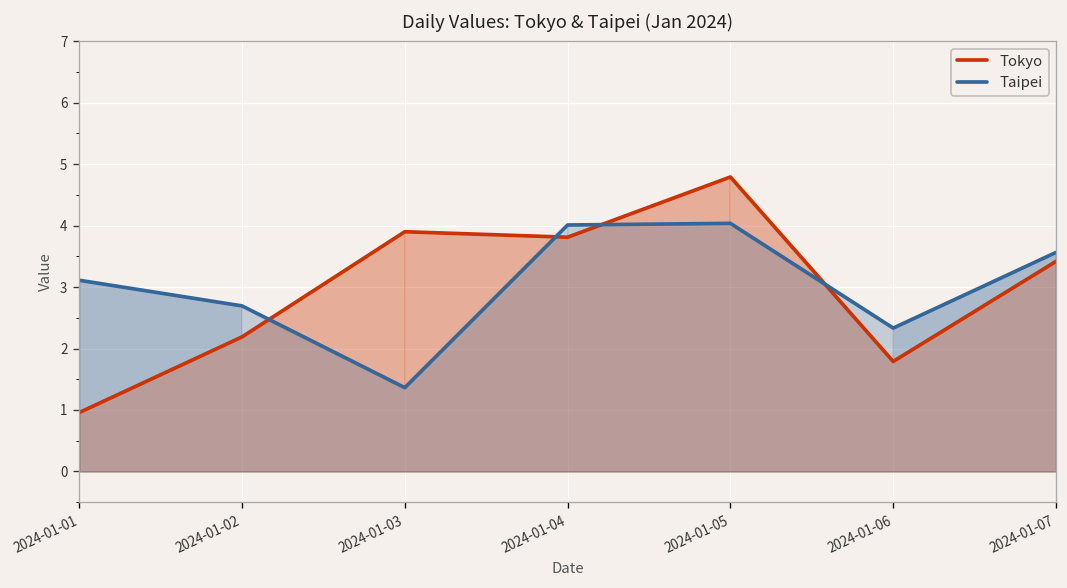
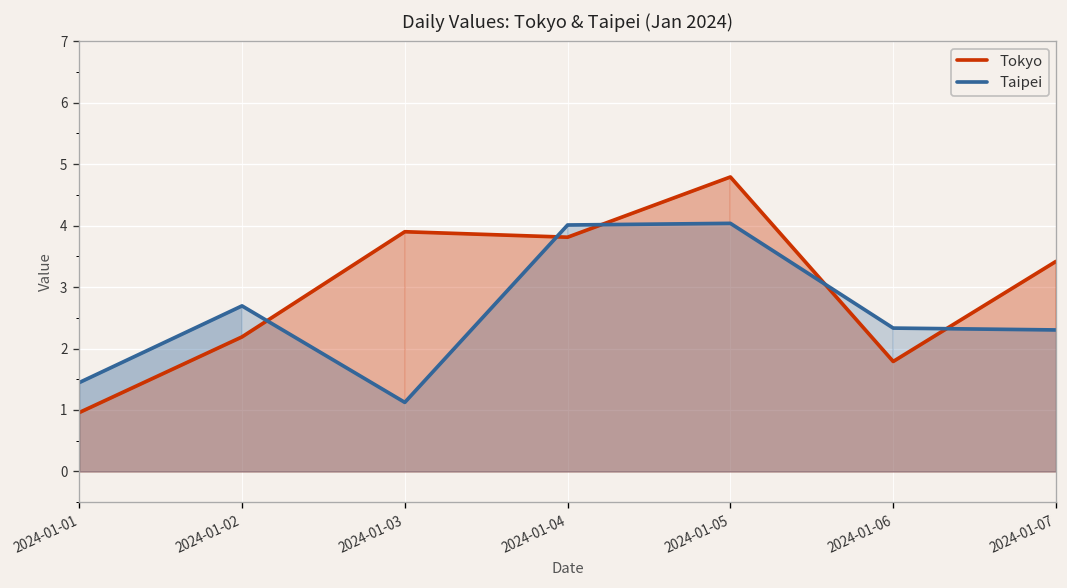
  {
    "Tokyo": {
      "2024-01-01": 1.0,
      "2024-01-02": 2.2,
      "2024-01-03": 3.9,
      "2024-01-04": 3.8,
      "2024-01-05": 4.8,
      "2024-01-06": 1.8,
      "2024-01-07": 3.4
    },
    "Taipei": {
-     "2024-01-01": 3.1,
+     "2024-01-01": 1.4,
      "2024-01-02": 2.7,
-     "2024-01-03": 1.4,
+     "2024-01-03": 1.1,
      "2024-01-04": 4.0,
      "2024-01-05": 4.0,
      "2024-01-06": 2.3,
-     "2024-01-07": 3.6
+     "2024-01-07": 2.3
    }
  }
